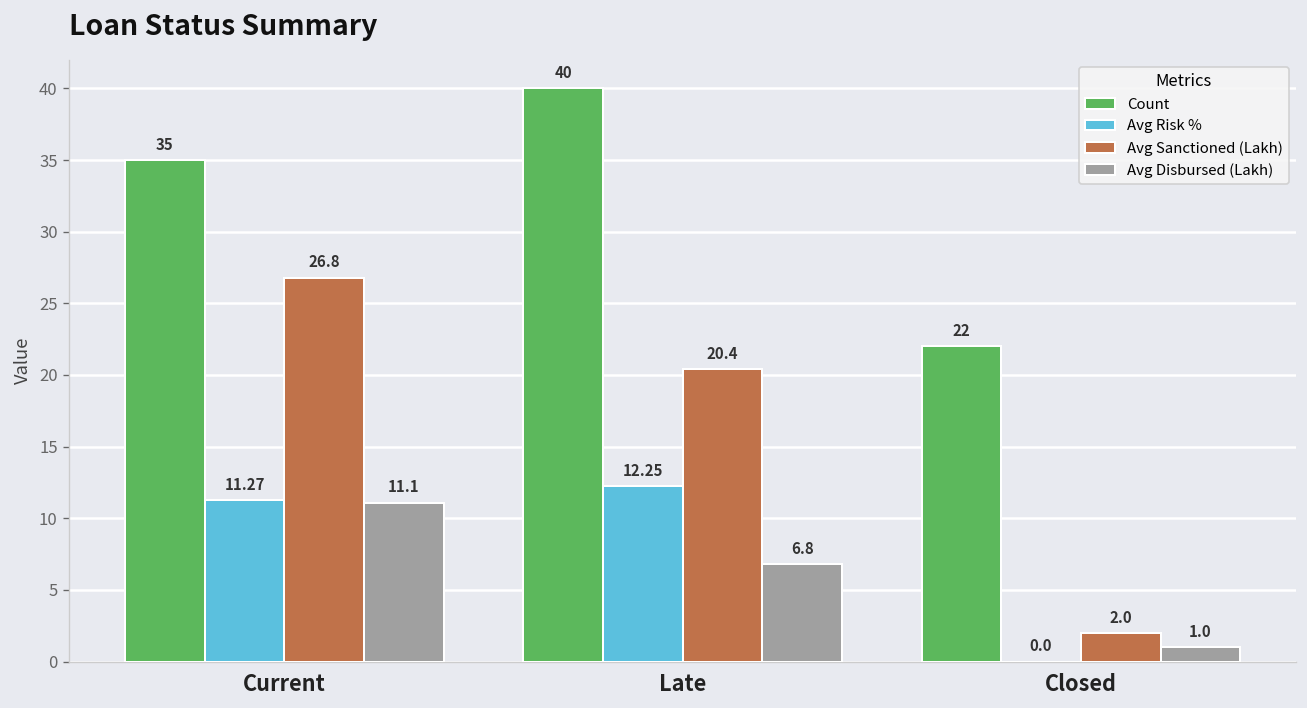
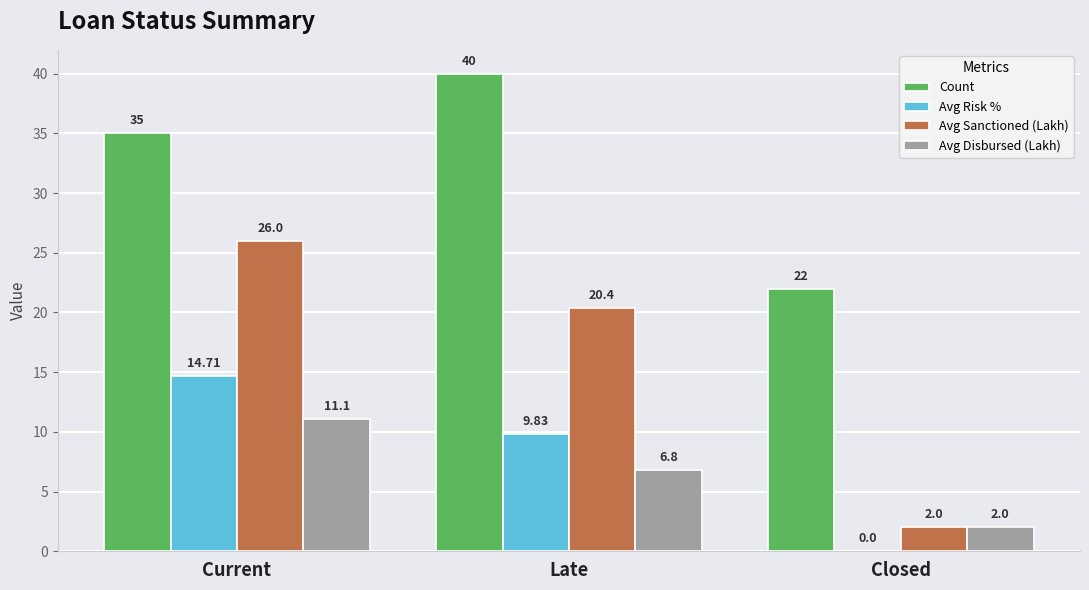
  {
    "Count": {
      "Current": 35,
      "Late": 40,
      "Closed": 22
    },
    "Avg Risk %": {
-     "Current": 11.27,
-     "Late": 12.25,
+     "Current": 14.71,
+     "Late": 9.83,
      "Closed": 0.0
    },
    "Avg Sanctioned (Lakh)": {
-     "Current": 26.8,
+     "Current": 26.0,
      "Late": 20.4,
      "Closed": 2.0
    },
    "Avg Disbursed (Lakh)": {
      "Current": 11.1,
      "Late": 6.8,
-     "Closed": 1.0
+     "Closed": 2.0
    }
  }
